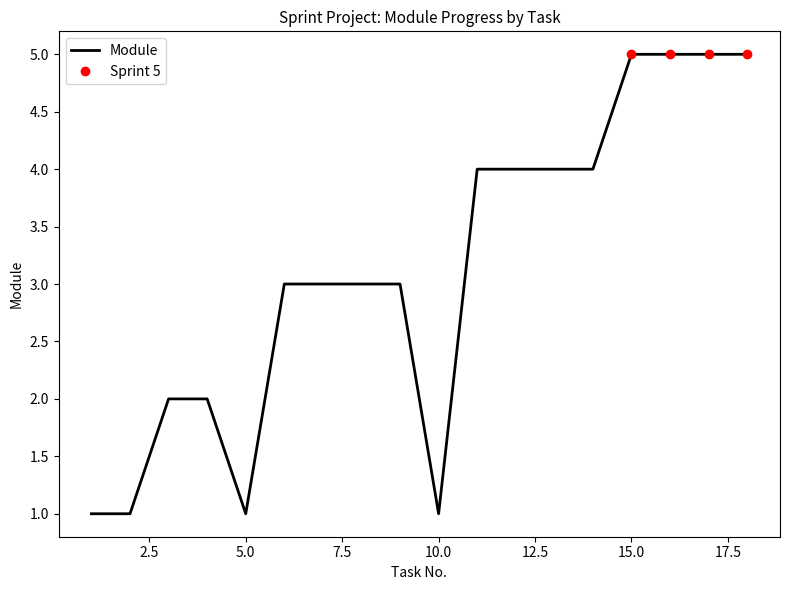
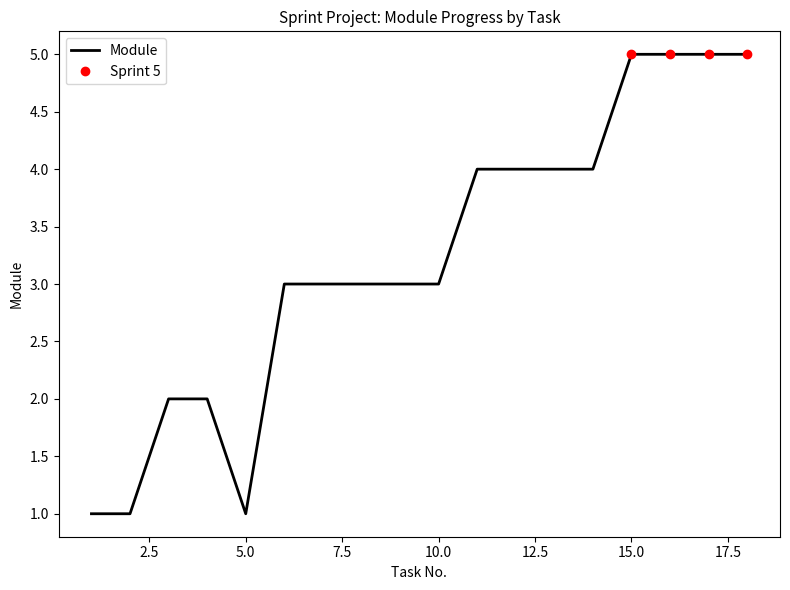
  {
    "Module": {
      "5.0": 1,
-     "10.0": 1
+     "10.0": 3
    }
  }
